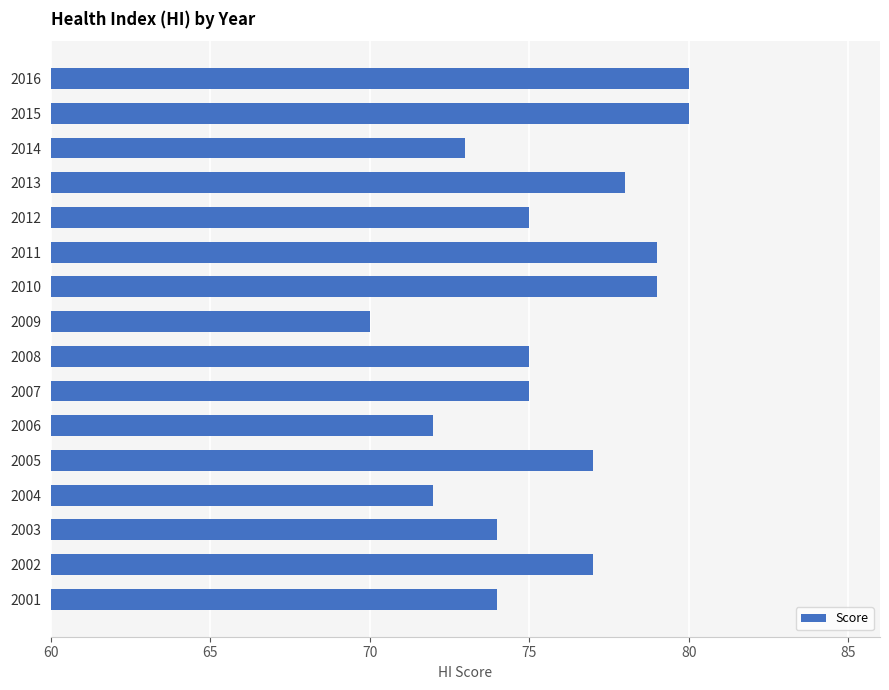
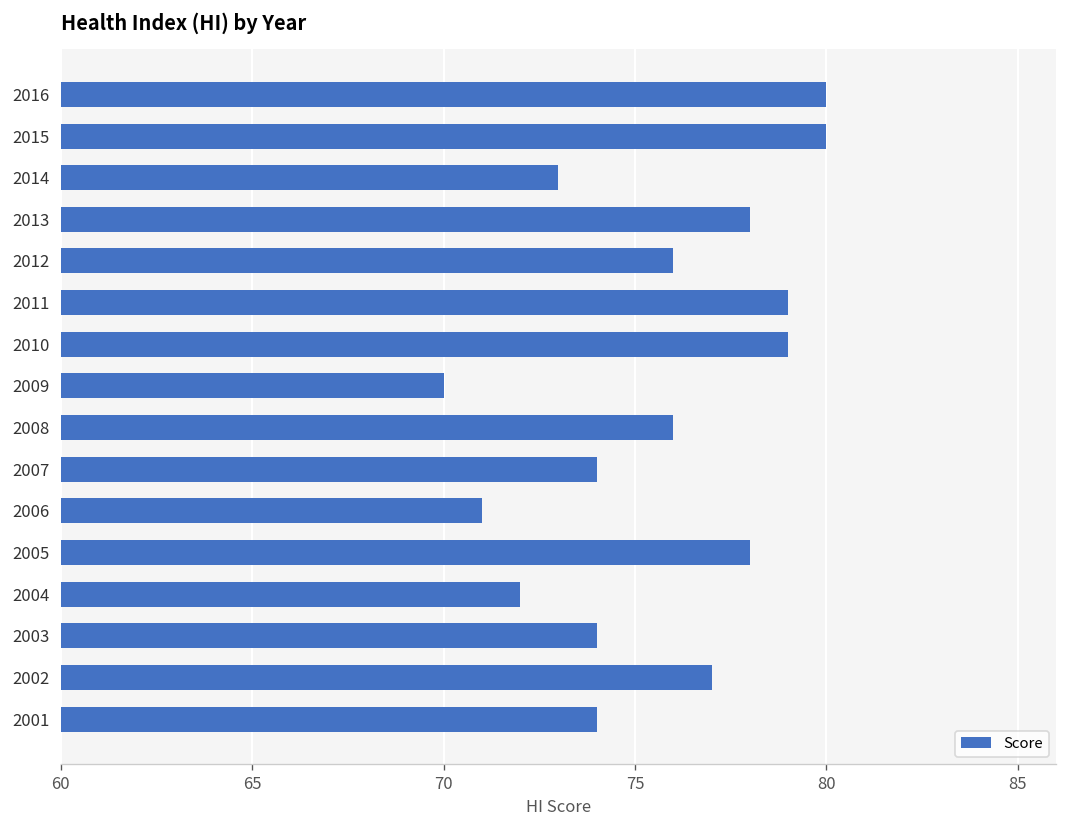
  {
    "2016": 80,
    "2015": 80,
    "2014": 73,
    "2013": 78,
-   "2012": 75,
+   "2012": 76,
    "2011": 79,
    "2010": 79,
    "2009": 70,
-   "2008": 75,
-   "2007": 75,
-   "2006": 72,
-   "2005": 77,
+   "2008": 76,
+   "2007": 74,
+   "2006": 71,
+   "2005": 78,
    "2004": 72,
    "2003": 74,
    "2002": 77,
    "2001": 74
  }
